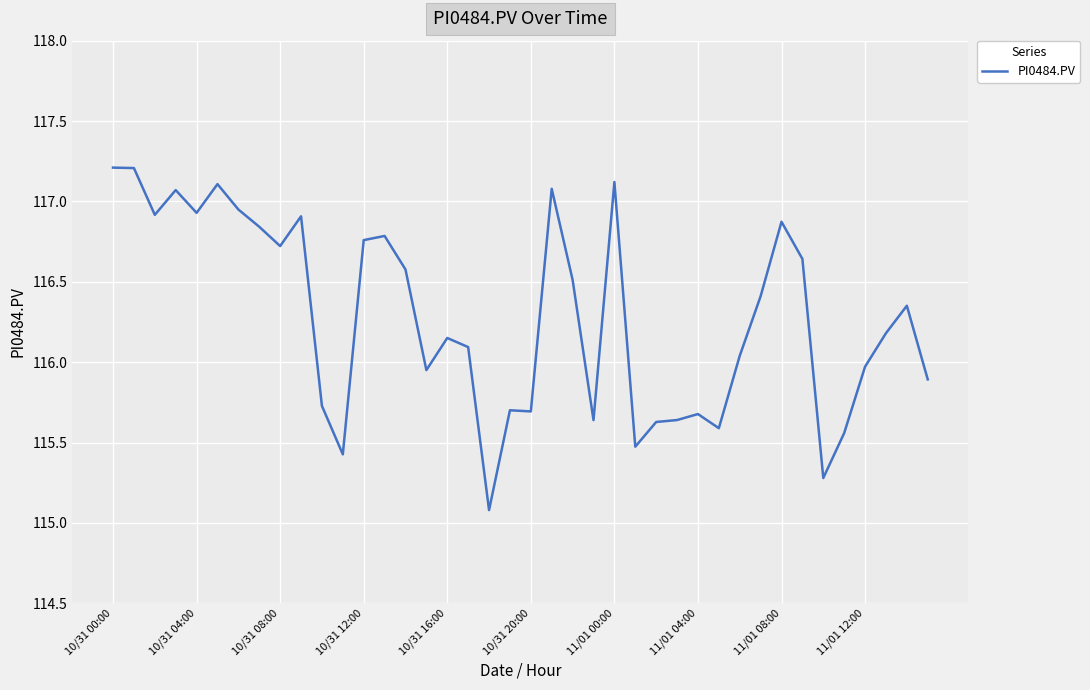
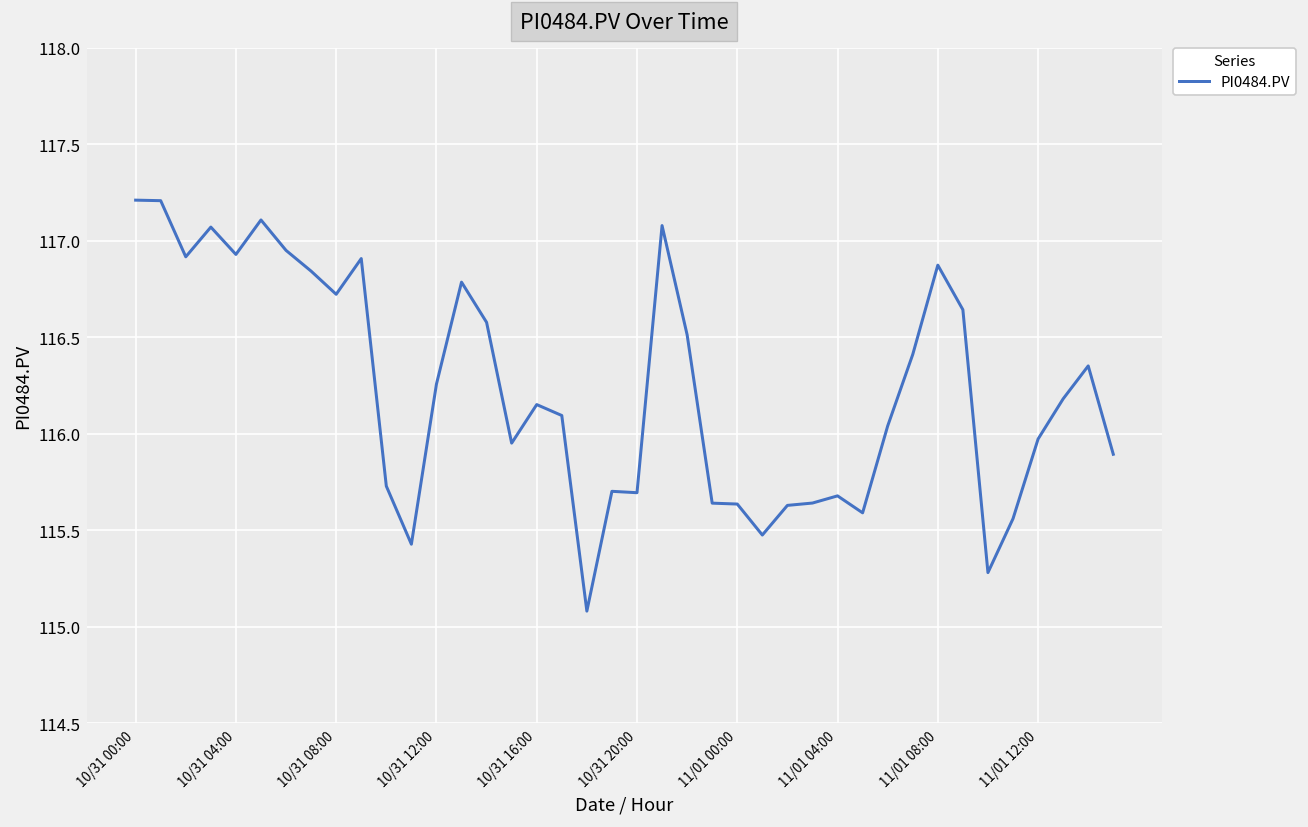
  {
    "10/31 00:00": 117.21,
    "10/31 04:00": 116.93,
    "10/31 08:00": 116.72,
-   "10/31 12:00": 116.76,
+   "10/31 12:00": 116.26,
    "10/31 16:00": 116.15,
    "10/31 20:00": 115.69,
-   "11/01 00:00": 117.12,
+   "11/01 00:00": 115.64,
    "11/01 04:00": 115.68,
    "11/01 08:00": 116.87,
    "11/01 12:00": 115.97
  }
